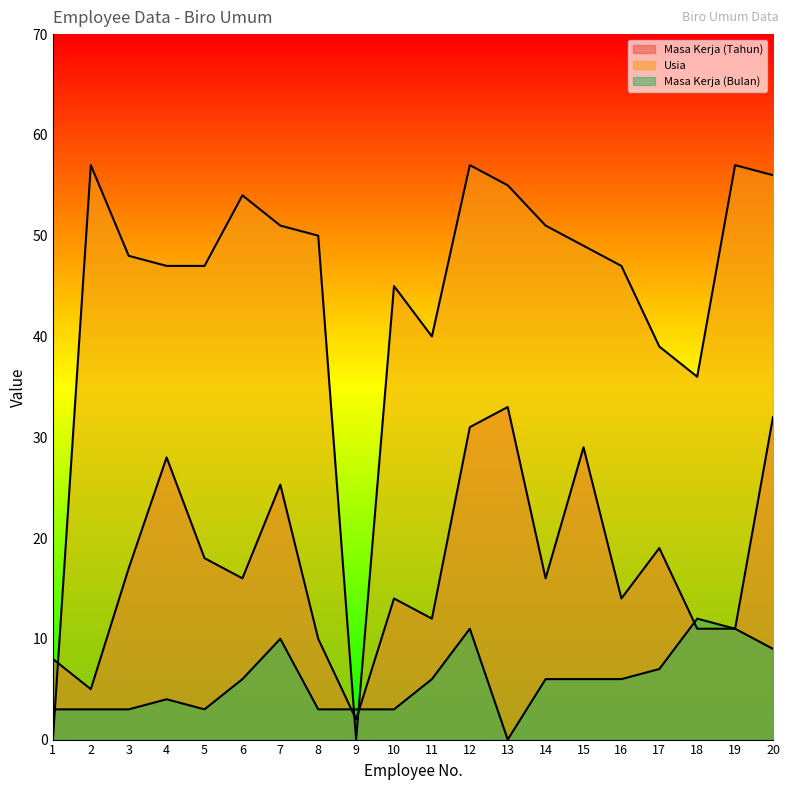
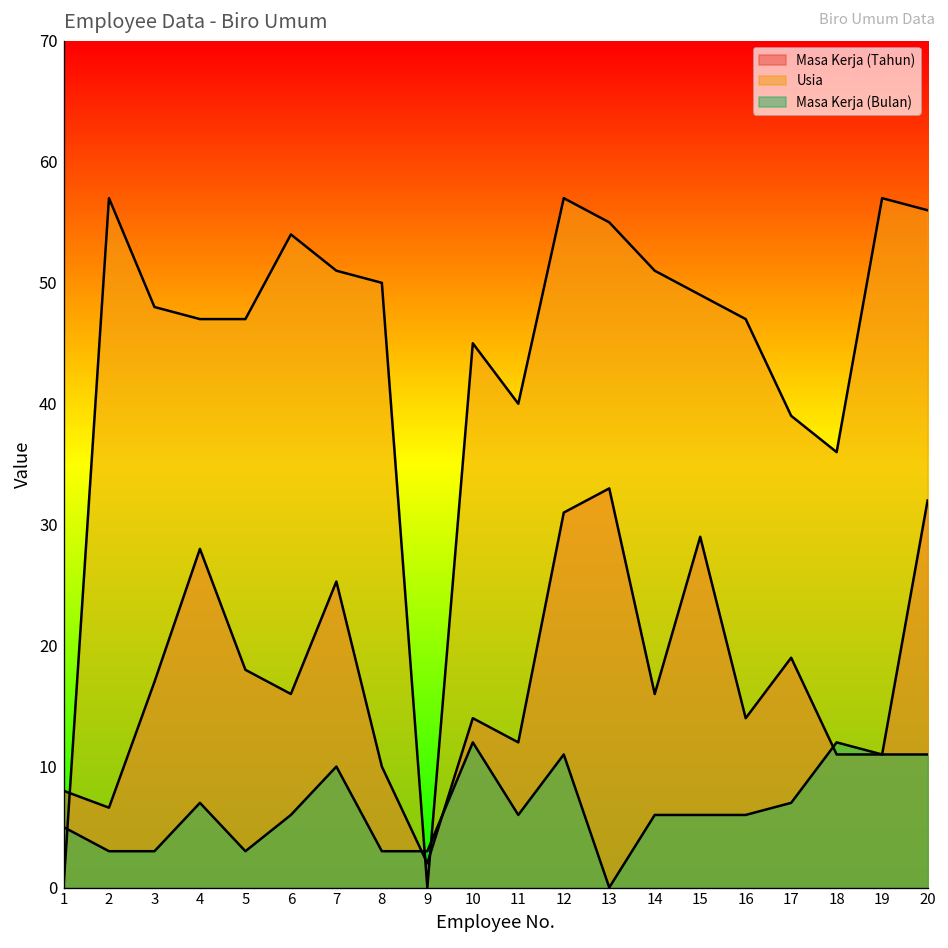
  {
    "Masa Kerja (Tahun)": {
      "1": 8.0,
-     "2": 5.0,
+     "2": 6.6,
      "3": 17.0,
      "4": 28.0,
      "5": 18.0,
      "6": 16.0,
      "7": 25.3,
      "8": 10.0,
      "9": 2.0,
      "10": 14.0,
      "11": 12.0,
      "12": 31.0,
      "13": 33.0,
      "14": 16.0,
      "15": 29.0,
      "16": 14.0,
      "17": 19.0,
      "18": 11.0,
      "20": 32.0
    },
    "Usia": {
      "1": 0.0,
      "2": 57.0,
      "3": 48.0,
      "4": 47.0,
      "5": 47.0,
      "6": 54.0,
      "7": 51.0,
      "8": 50.0,
      "9": 0.0,
      "10": 45.0,
      "11": 40.0,
      "12": 57.0,
      "13": 55.0,
      "14": 51.0,
      "15": 49.0,
      "16": 47.0,
      "17": 39.0,
      "18": 36.0,
      "19": 57.0,
      "20": 56.0
    },
    "Masa Kerja (Bulan)": {
-     "1": 3,
+     "1": 5,
      "2": 3,
      "3": 3,
-     "4": 4,
+     "4": 7,
      "5": 3,
      "6": 6,
      "7": 10,
      "8": 3,
      "9": 3,
-     "10": 3,
+     "10": 12,
      "11": 6,
      "12": 11,
      "13": 0,
      "14": 6,
      "15": 6,
      "16": 6,
      "17": 7,
      "18": 12,
-     "20": 9
+     "20": 11
    }
  }
